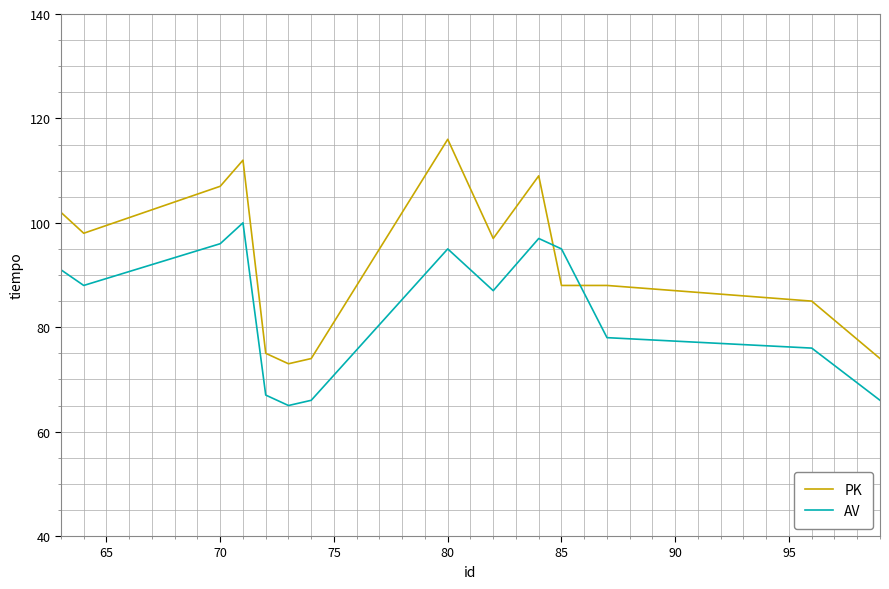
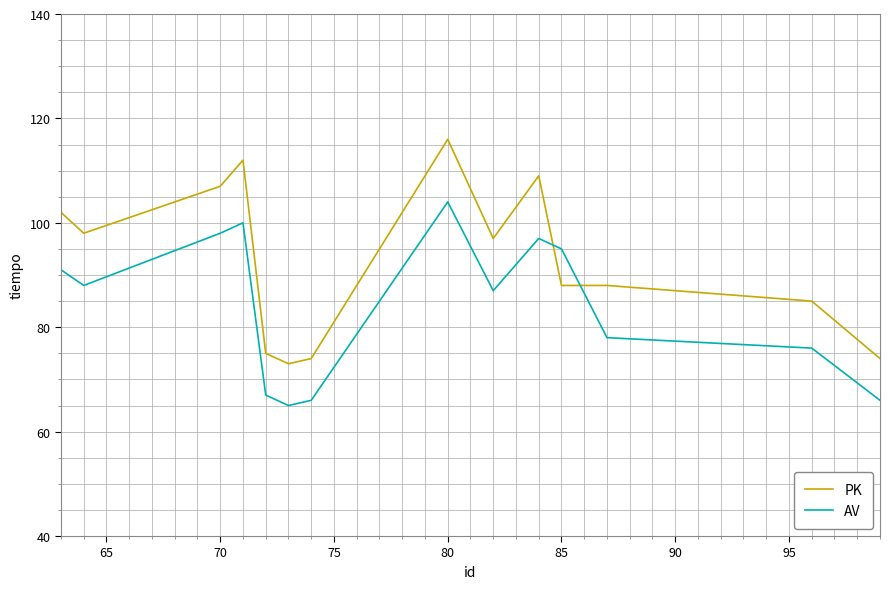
  {
    "PK": {
      "70": 107,
      "80": 116,
      "85": 88
    },
    "AV": {
-     "70": 96,
-     "80": 95,
+     "70": 98,
+     "80": 104,
      "85": 95
    }
  }
